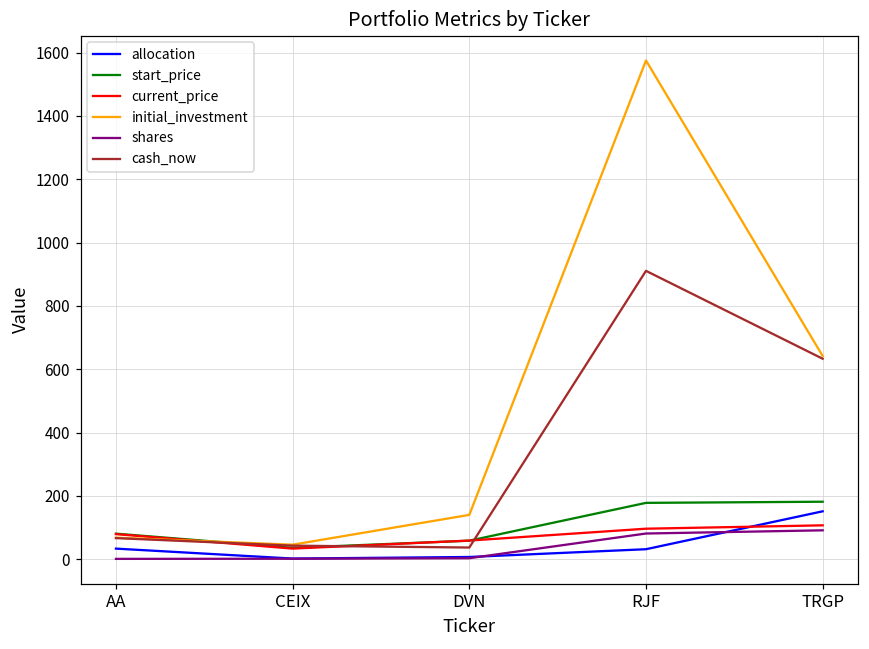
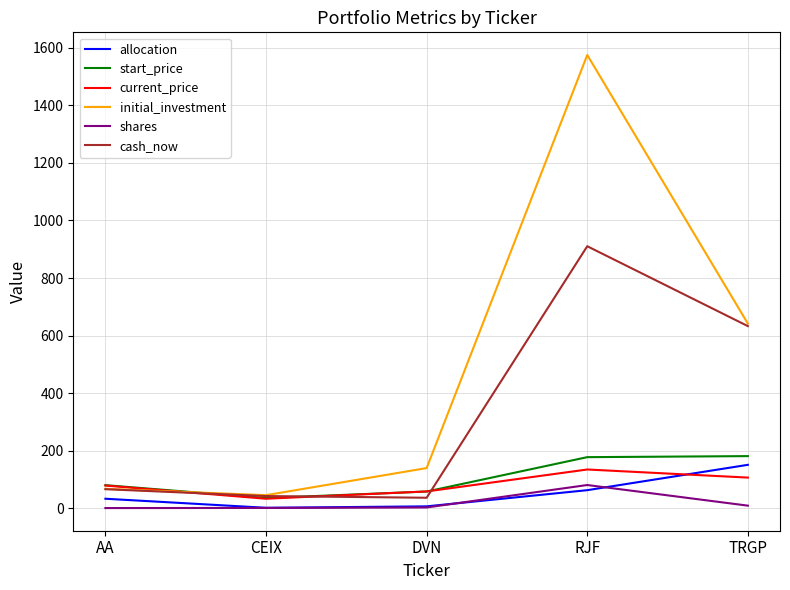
  {
    "allocation": {
      "AA": 30,
-     "RJF": 30,
+     "RJF": 60,
      "TRGP": 150
    },
    "start_price": {
      "RJF": 180,
      "TRGP": 180
    },
    "current_price": {
-     "RJF": 100,
+     "RJF": 130,
      "TRGP": 110
    },
    "initial_investment": {
      "DVN": 140,
      "RJF": 1580
    },
    "shares": {
      "AA": 0,
      "RJF": 80,
-     "TRGP": 90
+     "TRGP": 10
    },
    "cash_now": {
      "DVN": 40,
      "RJF": 910
    }
  }
